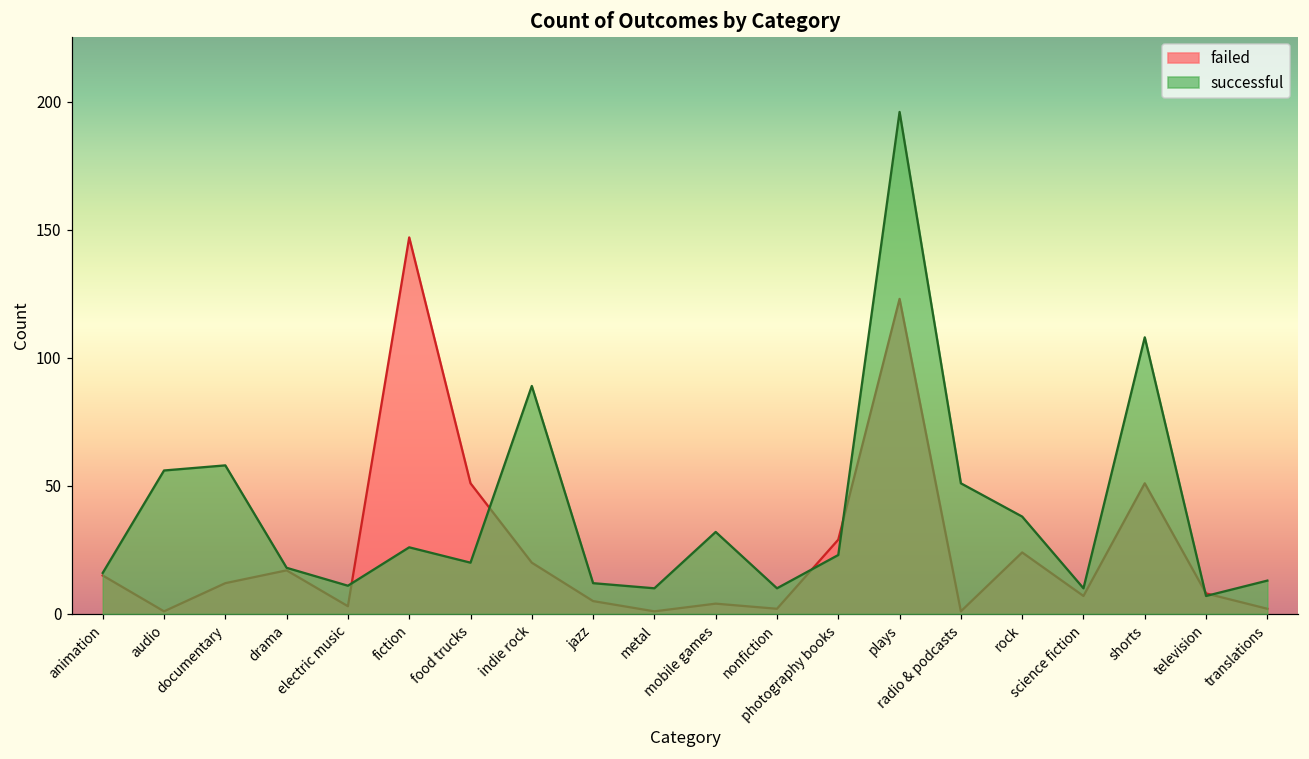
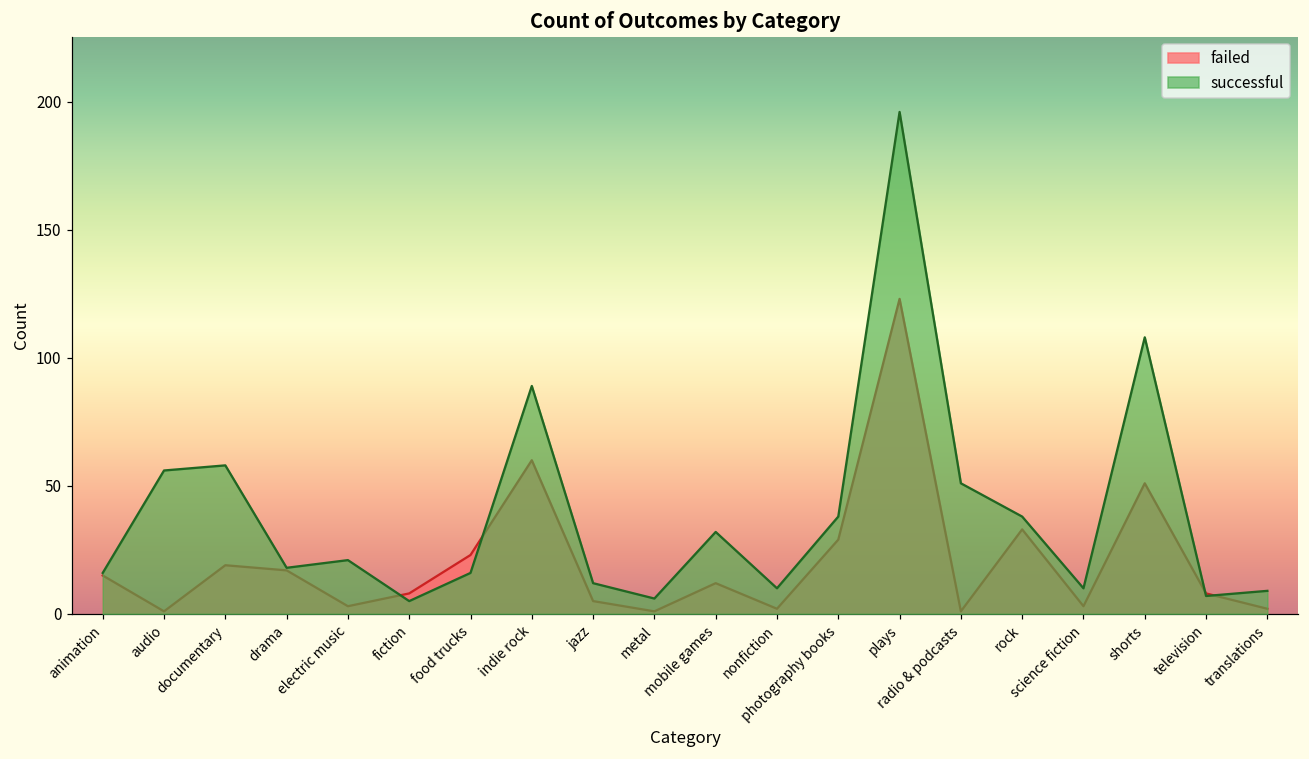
  {
    "failed": {
      "audio": 1,
-     "documentary": 12,
+     "documentary": 19,
      "electric music": 3,
-     "fiction": 147,
-     "food trucks": 51,
-     "indie rock": 20,
+     "fiction": 8,
+     "food trucks": 23,
+     "indie rock": 60,
      "jazz": 5,
      "metal": 1,
-     "mobile games": 4,
+     "mobile games": 12,
      "nonfiction": 2,
      "photography books": 29,
      "plays": 123,
      "radio & podcasts": 1,
-     "rock": 24,
-     "science fiction": 7,
+     "rock": 33,
+     "science fiction": 3,
      "shorts": 51,
      "translations": 2
    },
    "successful": {
      "audio": 56,
      "documentary": 58,
-     "electric music": 11,
-     "fiction": 26,
-     "food trucks": 20,
+     "electric music": 21,
+     "fiction": 5,
+     "food trucks": 16,
      "indie rock": 89,
      "jazz": 12,
-     "metal": 10,
+     "metal": 6,
      "mobile games": 32,
      "nonfiction": 10,
-     "photography books": 23,
+     "photography books": 38,
      "plays": 196,
      "radio & podcasts": 51,
      "rock": 38,
      "science fiction": 10,
      "shorts": 108,
-     "translations": 13
+     "translations": 9
    }
  }
